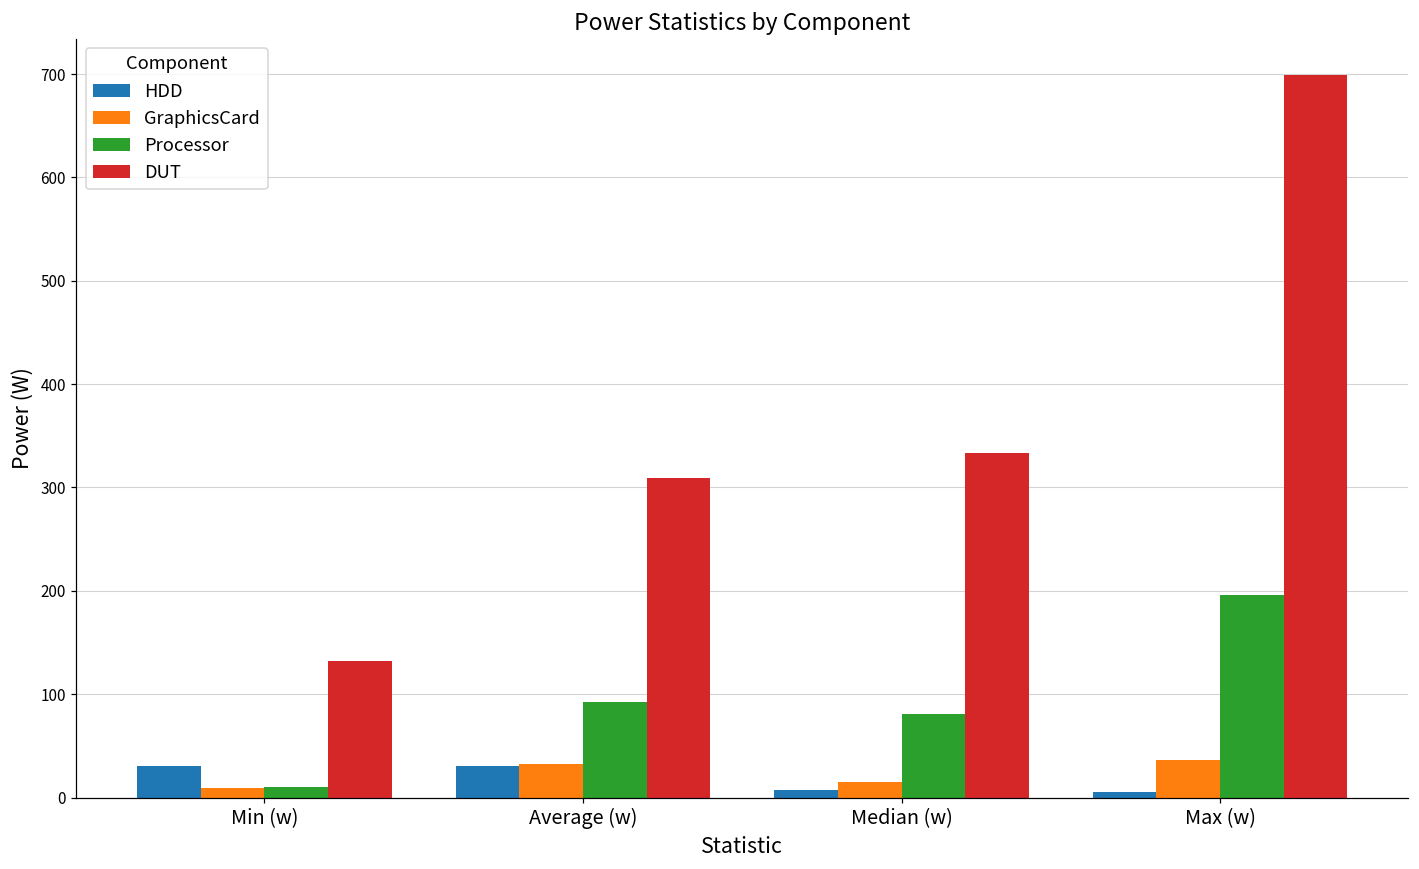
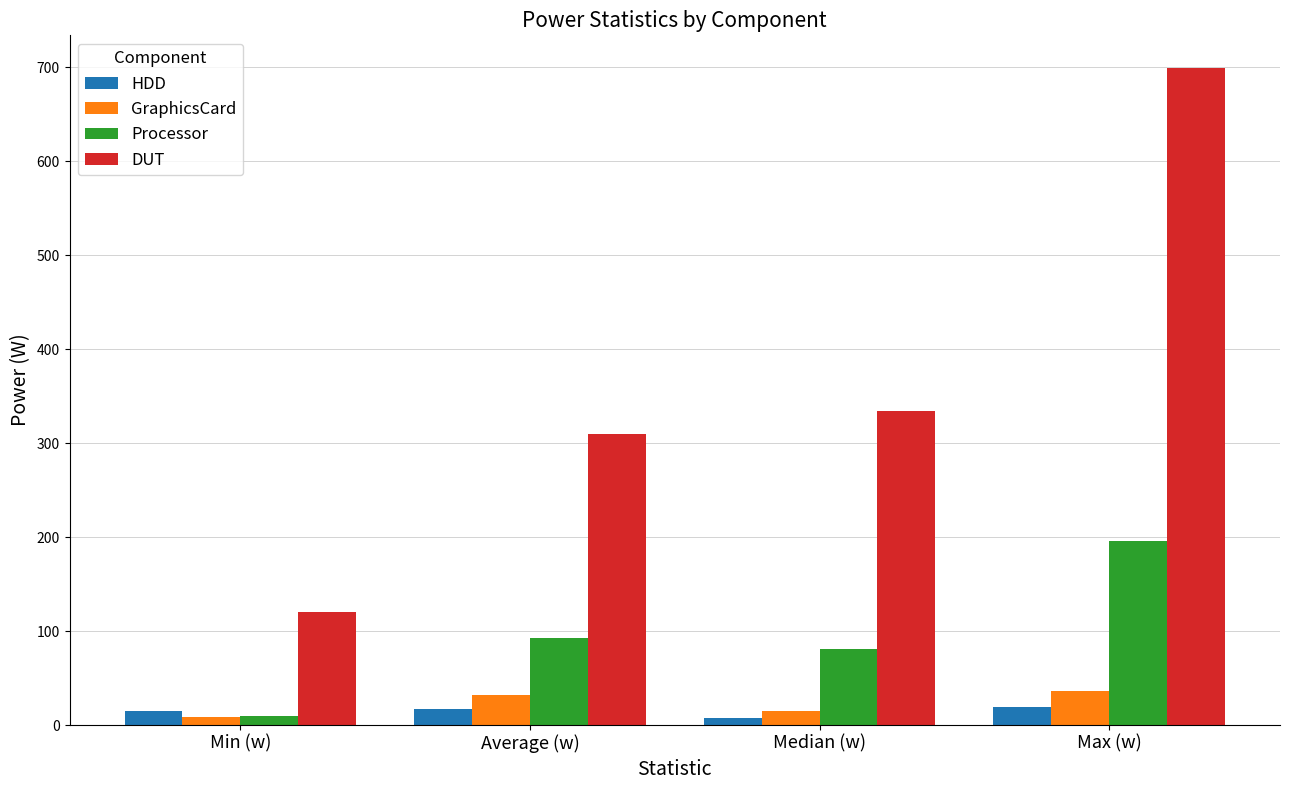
  {
    "HDD": {
-     "Min (w)": 30,
-     "Average (w)": 30,
+     "Min (w)": 20,
+     "Average (w)": 20,
      "Median (w)": 10,
-     "Max (w)": 10
+     "Max (w)": 20
    },
    "GraphicsCard": {
      "Min (w)": 10,
      "Average (w)": 30,
      "Median (w)": 10,
      "Max (w)": 40
    },
    "Processor": {
      "Min (w)": 10,
      "Average (w)": 90,
      "Median (w)": 80,
      "Max (w)": 200
    },
    "DUT": {
-     "Min (w)": 130,
+     "Min (w)": 120,
      "Average (w)": 310,
      "Median (w)": 330,
      "Max (w)": 700
    }
  }
